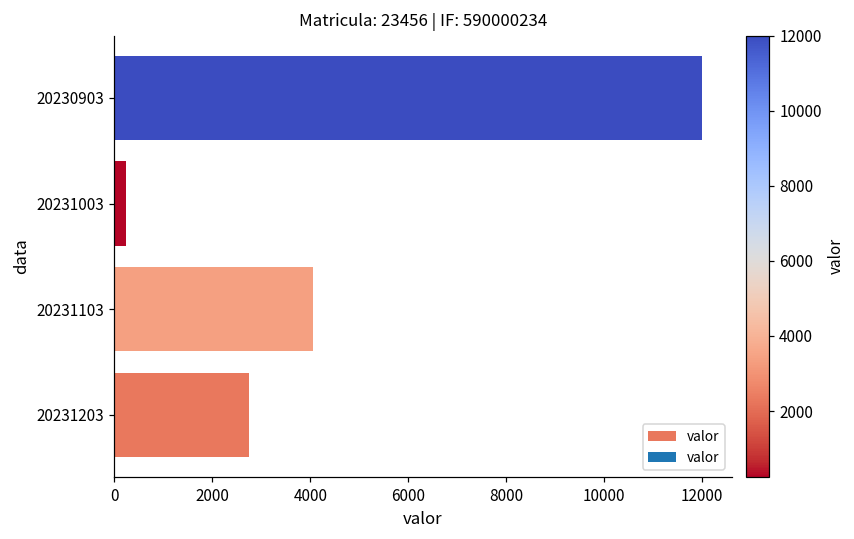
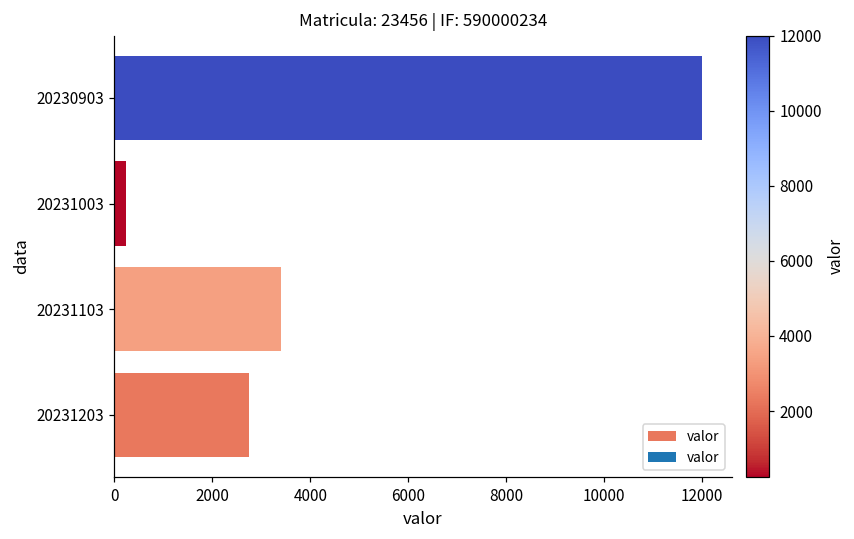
  {
    "20230903": 12000,
    "20231003": 200,
-   "20231103": 4100,
+   "20231103": 3400,
    "20231203": 2800
  }
